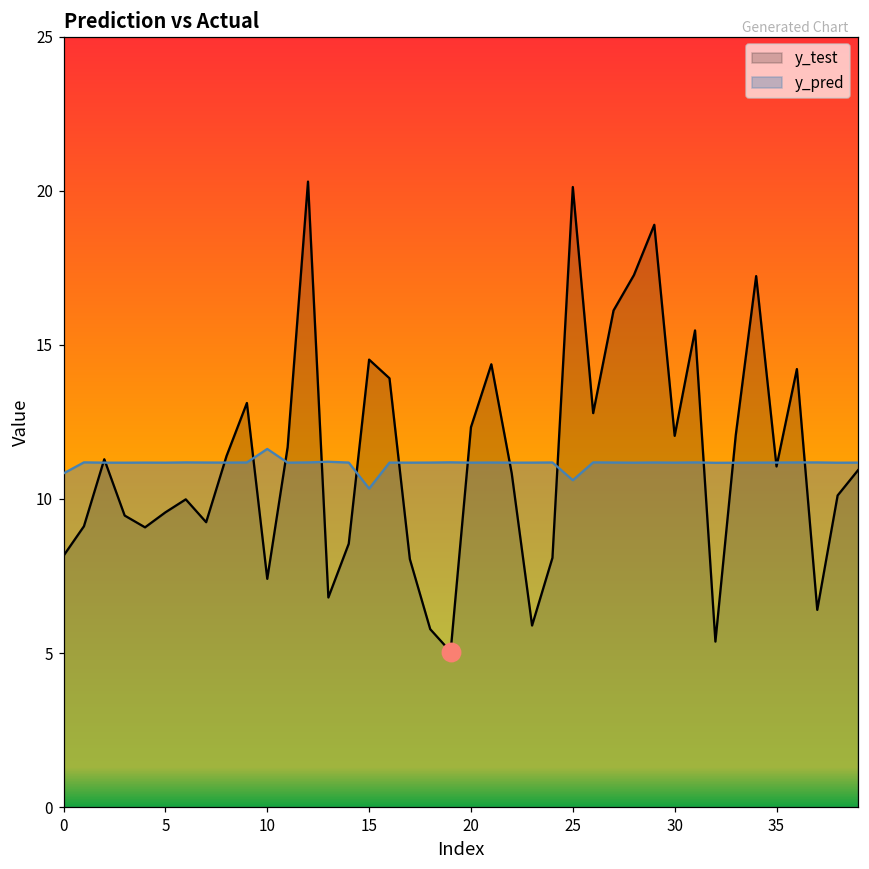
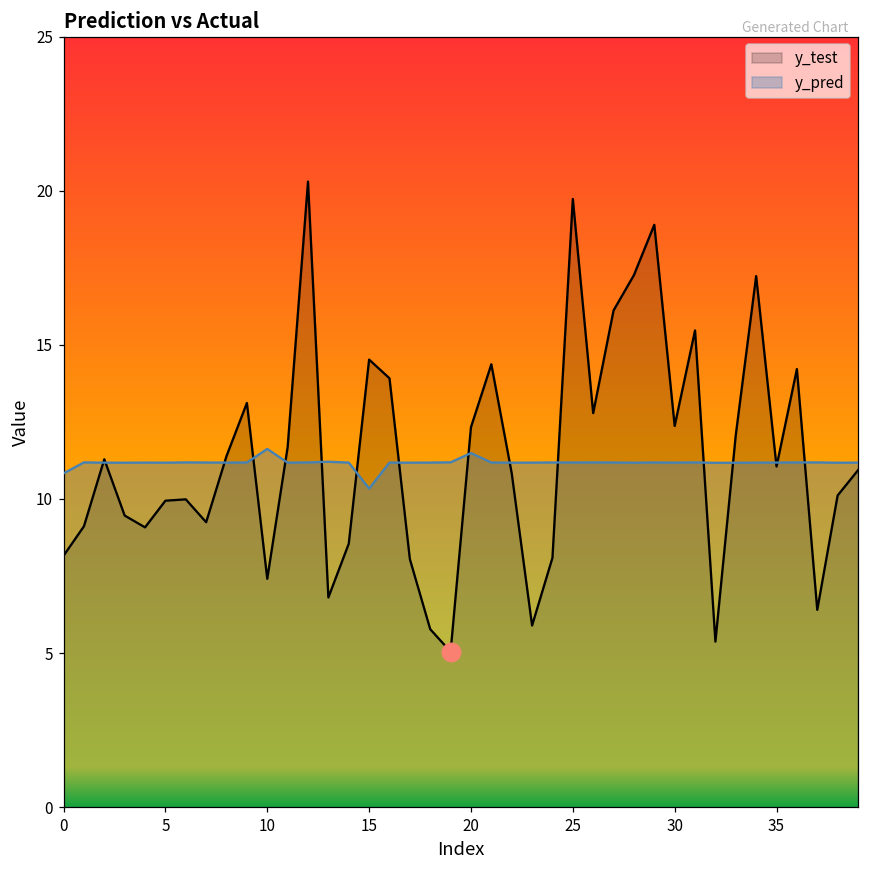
  {
    "y_test": {
      "0": 8.2,
-     "5": 9.6,
+     "5": 9.9,
      "10": 7.4,
      "15": 14.5,
      "20": 12.3,
-     "25": 20.1,
-     "30": 12.0,
+     "25": 19.7,
+     "30": 12.4,
      "35": 11.1
    },
    "y_pred": {
      "0": 10.8,
      "5": 11.2,
      "10": 11.6,
      "15": 10.3,
-     "20": 11.2,
-     "25": 10.6,
+     "20": 11.5,
+     "25": 11.2,
      "30": 11.2,
      "35": 11.2
    }
  }
